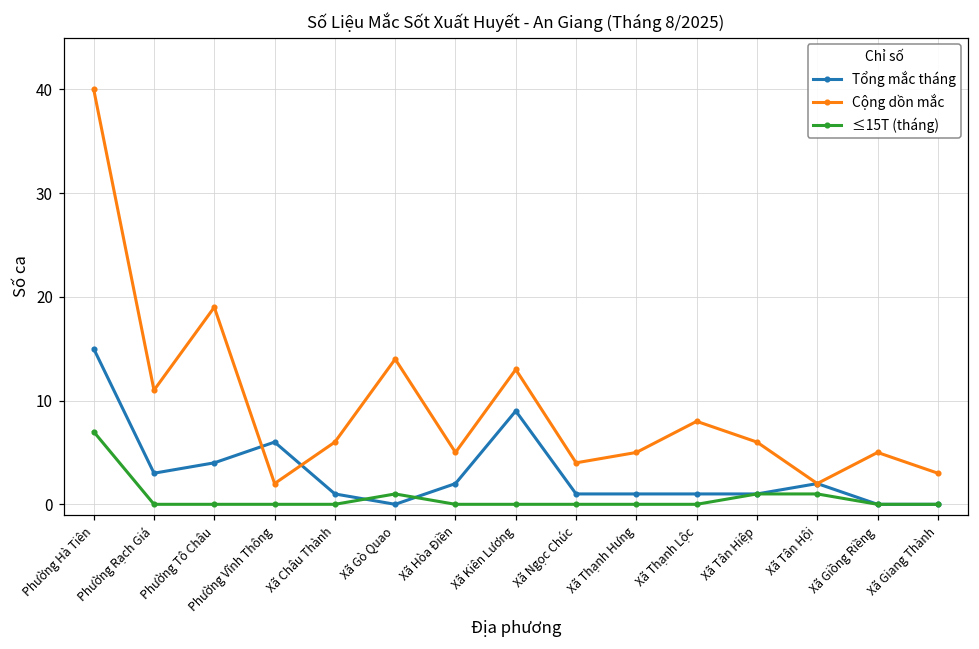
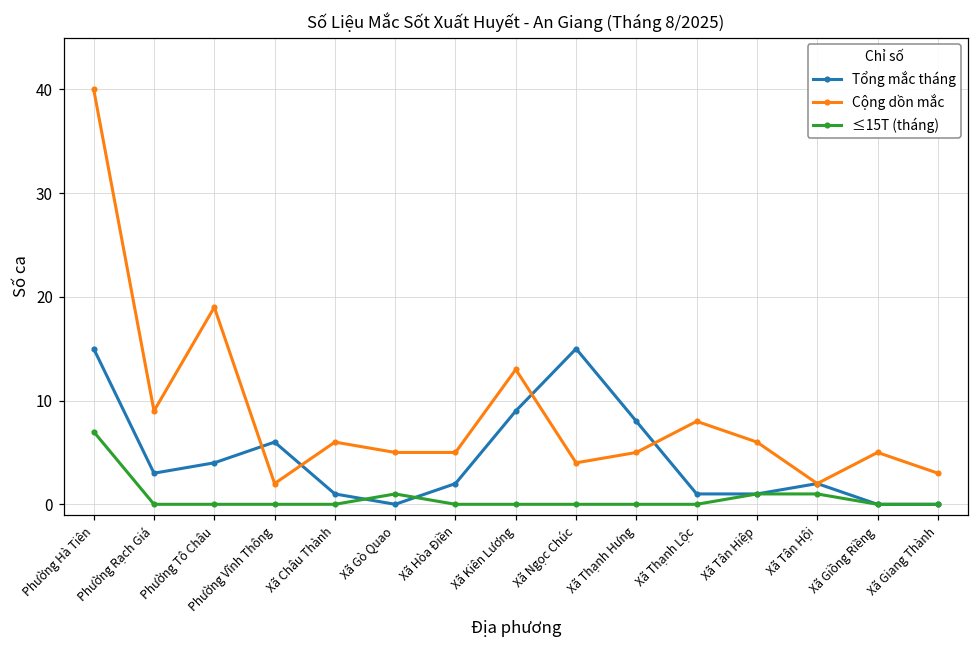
  {
    "Tổng mắc tháng": {
      "Phường Hà Tiên": 15,
      "Phường Rạch Giá": 3,
      "Phường Tô Châu": 4,
      "Phường Vĩnh Thông": 6,
      "Xã Châu Thành": 1,
      "Xã Gò Quao": 0,
      "Xã Hòa Điền": 2,
      "Xã Kiên Lương": 9,
-     "Xã Ngọc Chúc": 1,
-     "Xã Thạnh Hưng": 1,
+     "Xã Ngọc Chúc": 15,
+     "Xã Thạnh Hưng": 8,
      "Xã Thạnh Lộc": 1
    },
    "Cộng dồn mắc": {
      "Phường Hà Tiên": 40,
-     "Phường Rạch Giá": 11,
+     "Phường Rạch Giá": 9,
      "Phường Tô Châu": 19,
      "Phường Vĩnh Thông": 2,
      "Xã Châu Thành": 6,
-     "Xã Gò Quao": 14,
+     "Xã Gò Quao": 5,
      "Xã Hòa Điền": 5,
      "Xã Kiên Lương": 13,
      "Xã Ngọc Chúc": 4,
      "Xã Thạnh Hưng": 5,
      "Xã Thạnh Lộc": 8,
      "Xã Tân Hiệp": 6,
      "Xã Giồng Riềng": 5,
      "Xã Giang Thành": 3
    },
    "≤15T (tháng)": {
      "Phường Hà Tiên": 7,
      "Phường Rạch Giá": 0,
      "Phường Tô Châu": 0,
      "Phường Vĩnh Thông": 0,
      "Xã Châu Thành": 0,
      "Xã Gò Quao": 1,
      "Xã Hòa Điền": 0,
      "Xã Kiên Lương": 0,
      "Xã Ngọc Chúc": 0,
      "Xã Thạnh Hưng": 0,
      "Xã Thạnh Lộc": 0,
      "Xã Tân Hội": 1
    }
  }
